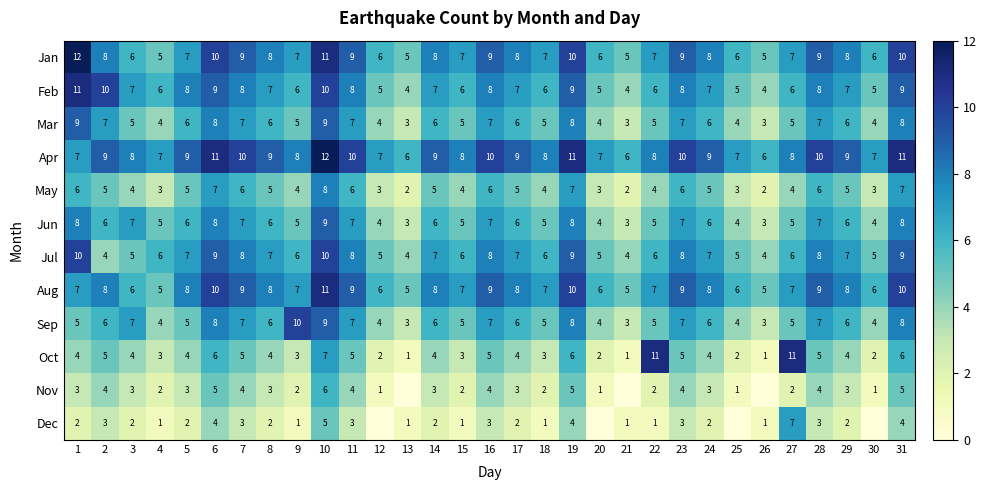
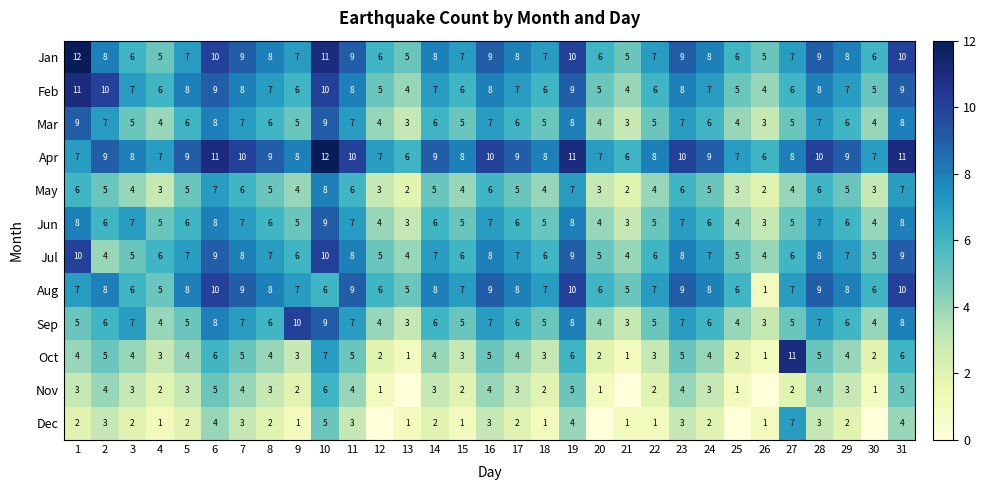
  {
    "Aug": {
      "1": 7,
      "2": 8,
      "3": 6,
      "4": 5,
      "5": 8,
      "6": 10,
      "7": 9,
      "8": 8,
      "9": 7,
-     "10": 11,
+     "10": 6,
      "11": 9,
      "12": 6,
      "13": 5,
      "14": 8,
      "15": 7,
      "16": 9,
      "17": 8,
      "18": 7,
      "19": 10,
      "20": 6,
      "21": 5,
      "22": 7,
      "23": 9,
      "24": 8,
      "25": 6,
-     "26": 5,
+     "26": 1,
      "27": 7,
      "28": 9,
      "29": 8,
      "30": 6,
      "31": 10
    },
    "Oct": {
      "1": 4,
      "2": 5,
      "3": 4,
      "4": 3,
      "5": 4,
      "6": 6,
      "7": 5,
      "8": 4,
      "9": 3,
      "10": 7,
      "11": 5,
      "12": 2,
      "13": 1,
      "14": 4,
      "15": 3,
      "16": 5,
      "17": 4,
      "18": 3,
      "19": 6,
      "20": 2,
      "21": 1,
-     "22": 11,
+     "22": 3,
      "23": 5,
      "24": 4,
      "25": 2,
      "26": 1,
      "27": 11,
      "28": 5,
      "29": 4,
      "30": 2,
      "31": 6
    }
  }
